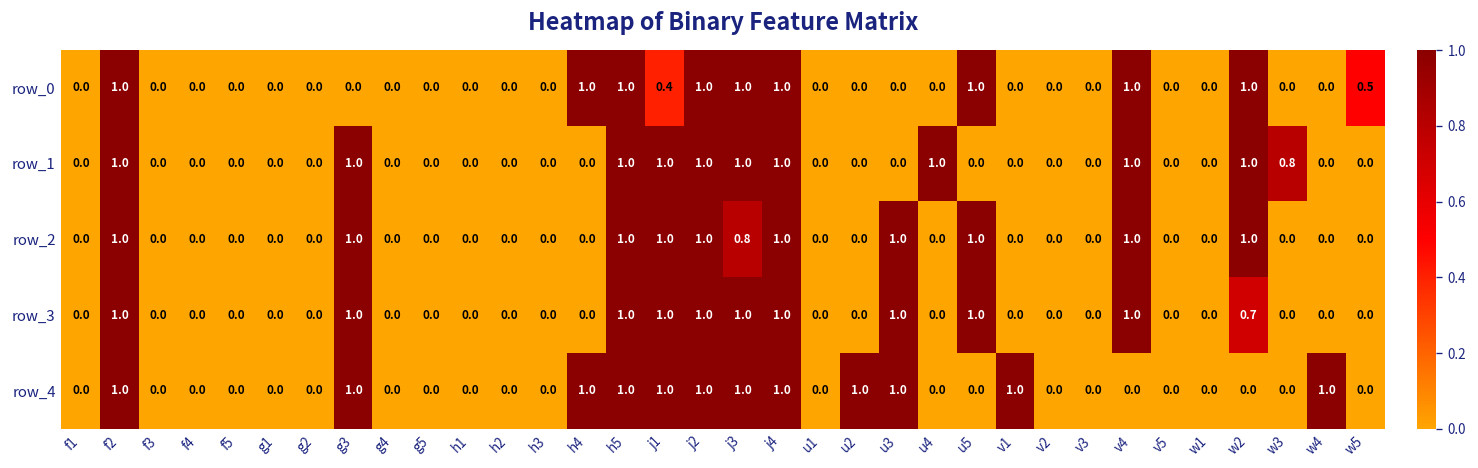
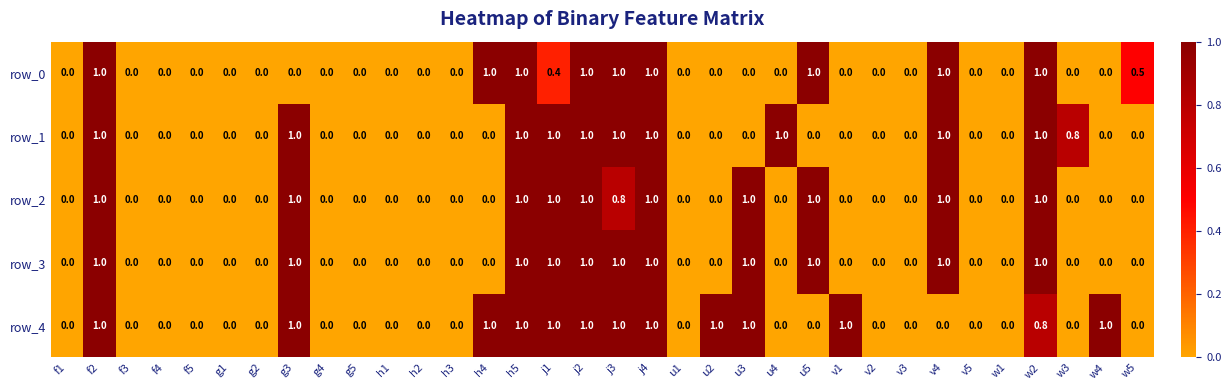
  {
    "row_0": {
      "f1": 0.0,
      "f2": 1.0,
      "f3": 0.0,
      "f4": 0.0,
      "f5": 0.0,
      "g1": 0.0,
      "g2": 0.0,
      "g3": 0.0,
      "g4": 0.0,
      "g5": 0.0,
      "h1": 0.0,
      "h2": 0.0,
      "h3": 0.0,
      "h4": 1.0,
      "h5": 1.0,
      "j1": 0.4,
      "j2": 1.0,
      "j3": 1.0,
      "j4": 1.0,
      "u1": 0.0,
      "u2": 0.0,
      "u3": 0.0,
      "u4": 0.0,
      "u5": 1.0,
      "v1": 0.0,
      "v2": 0.0,
      "v3": 0.0,
      "v4": 1.0,
      "v5": 0.0,
      "w1": 0.0,
      "w2": 1.0,
      "w3": 0.0,
      "w4": 0.0,
      "w5": 0.5
    },
    "row_1": {
      "f1": 0.0,
      "f2": 1.0,
      "f3": 0.0,
      "f4": 0.0,
      "f5": 0.0,
      "g1": 0.0,
      "g2": 0.0,
      "g3": 1.0,
      "g4": 0.0,
      "g5": 0.0,
      "h1": 0.0,
      "h2": 0.0,
      "h3": 0.0,
      "h4": 0.0,
      "h5": 1.0,
      "j1": 1.0,
      "j2": 1.0,
      "j3": 1.0,
      "j4": 1.0,
      "u1": 0.0,
      "u2": 0.0,
      "u3": 0.0,
      "u4": 1.0,
      "u5": 0.0,
      "v1": 0.0,
      "v2": 0.0,
      "v3": 0.0,
      "v4": 1.0,
      "v5": 0.0,
      "w1": 0.0,
      "w2": 1.0,
      "w3": 0.8,
      "w4": 0.0,
      "w5": 0.0
    },
    "row_2": {
      "f1": 0.0,
      "f2": 1.0,
      "f3": 0.0,
      "f4": 0.0,
      "f5": 0.0,
      "g1": 0.0,
      "g2": 0.0,
      "g3": 1.0,
      "g4": 0.0,
      "g5": 0.0,
      "h1": 0.0,
      "h2": 0.0,
      "h3": 0.0,
      "h4": 0.0,
      "h5": 1.0,
      "j1": 1.0,
      "j2": 1.0,
      "j3": 0.8,
      "j4": 1.0,
      "u1": 0.0,
      "u2": 0.0,
      "u3": 1.0,
      "u4": 0.0,
      "u5": 1.0,
      "v1": 0.0,
      "v2": 0.0,
      "v3": 0.0,
      "v4": 1.0,
      "v5": 0.0,
      "w1": 0.0,
      "w2": 1.0,
      "w3": 0.0,
      "w4": 0.0,
      "w5": 0.0
    },
    "row_3": {
      "f1": 0.0,
      "f2": 1.0,
      "f3": 0.0,
      "f4": 0.0,
      "f5": 0.0,
      "g1": 0.0,
      "g2": 0.0,
      "g3": 1.0,
      "g4": 0.0,
      "g5": 0.0,
      "h1": 0.0,
      "h2": 0.0,
      "h3": 0.0,
      "h4": 0.0,
      "h5": 1.0,
      "j1": 1.0,
      "j2": 1.0,
      "j3": 1.0,
      "j4": 1.0,
      "u1": 0.0,
      "u2": 0.0,
      "u3": 1.0,
      "u4": 0.0,
      "u5": 1.0,
      "v1": 0.0,
      "v2": 0.0,
      "v3": 0.0,
      "v4": 1.0,
      "v5": 0.0,
      "w1": 0.0,
-     "w2": 0.7,
+     "w2": 1.0,
      "w3": 0.0,
      "w4": 0.0,
      "w5": 0.0
    },
    "row_4": {
      "f1": 0.0,
      "f2": 1.0,
      "f3": 0.0,
      "f4": 0.0,
      "f5": 0.0,
      "g1": 0.0,
      "g2": 0.0,
      "g3": 1.0,
      "g4": 0.0,
      "g5": 0.0,
      "h1": 0.0,
      "h2": 0.0,
      "h3": 0.0,
      "h4": 1.0,
      "h5": 1.0,
      "j1": 1.0,
      "j2": 1.0,
      "j3": 1.0,
      "j4": 1.0,
      "u1": 0.0,
      "u2": 1.0,
      "u3": 1.0,
      "u4": 0.0,
      "u5": 0.0,
      "v1": 1.0,
      "v2": 0.0,
      "v3": 0.0,
      "v4": 0.0,
      "v5": 0.0,
      "w1": 0.0,
-     "w2": 0.0,
+     "w2": 0.8,
      "w3": 0.0,
      "w4": 1.0,
      "w5": 0.0
    }
  }
